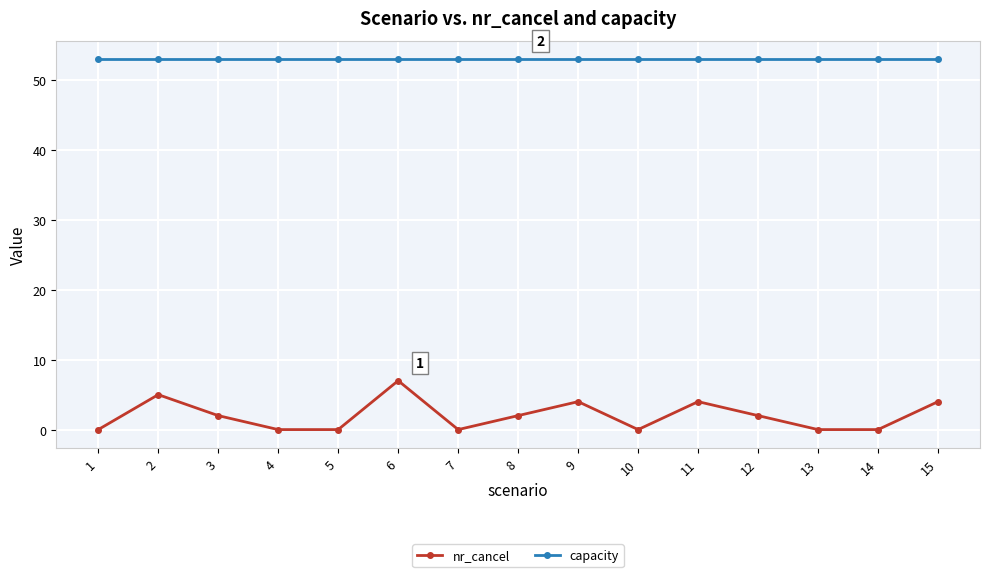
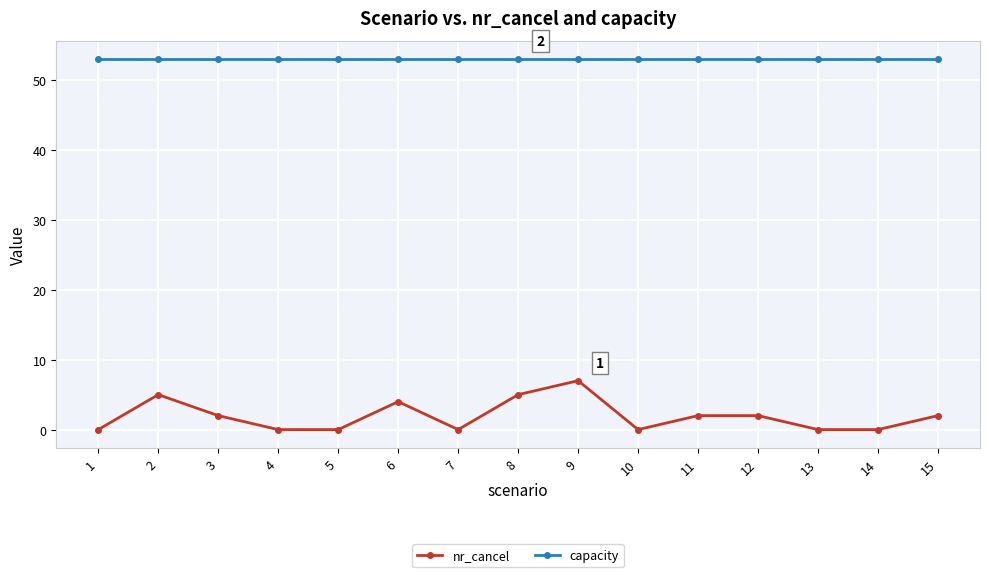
  {
    "nr_cancel": {
      "1": 0,
      "2": 5,
      "3": 2,
      "4": 0,
      "5": 0,
-     "6": 7,
+     "6": 4,
      "7": 0,
-     "8": 2,
-     "9": 4,
+     "8": 5,
+     "9": 7,
      "10": 0,
-     "11": 4,
+     "11": 2,
      "12": 2,
      "13": 0,
      "14": 0,
-     "15": 4
+     "15": 2
    },
    "capacity": {
      "1": 53,
      "2": 53,
      "3": 53,
      "4": 53,
      "5": 53,
      "6": 53,
      "7": 53,
      "9": 53,
      "10": 53,
      "11": 53,
      "12": 53,
      "13": 53,
      "14": 53,
      "15": 53
    }
  }
